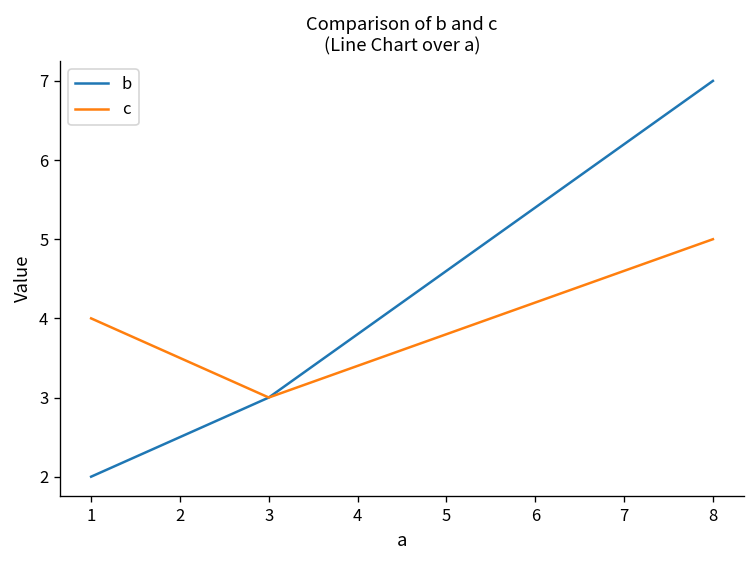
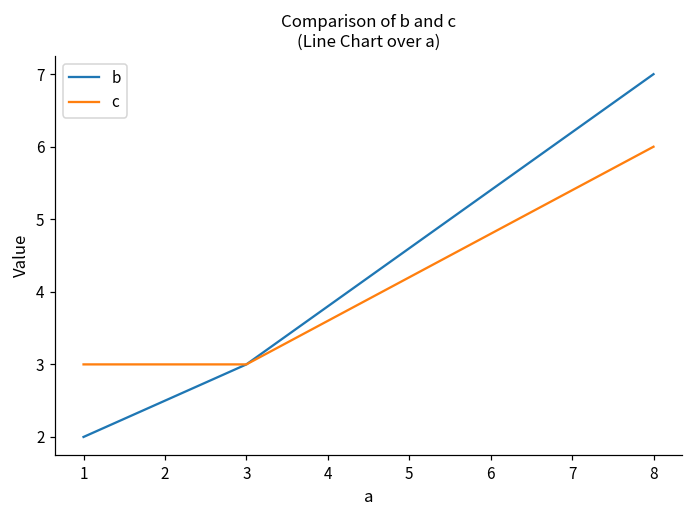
  {
    "b": {
      "1": 2,
      "8": 7
    },
    "c": {
-     "1": 4,
-     "8": 5
+     "1": 3,
+     "8": 6
    }
  }
